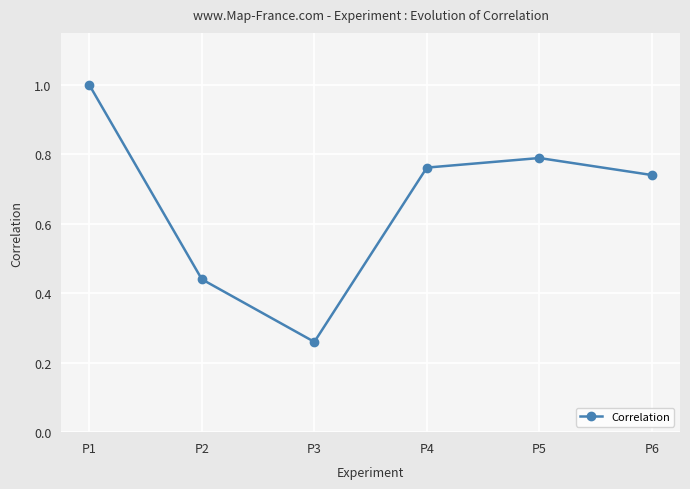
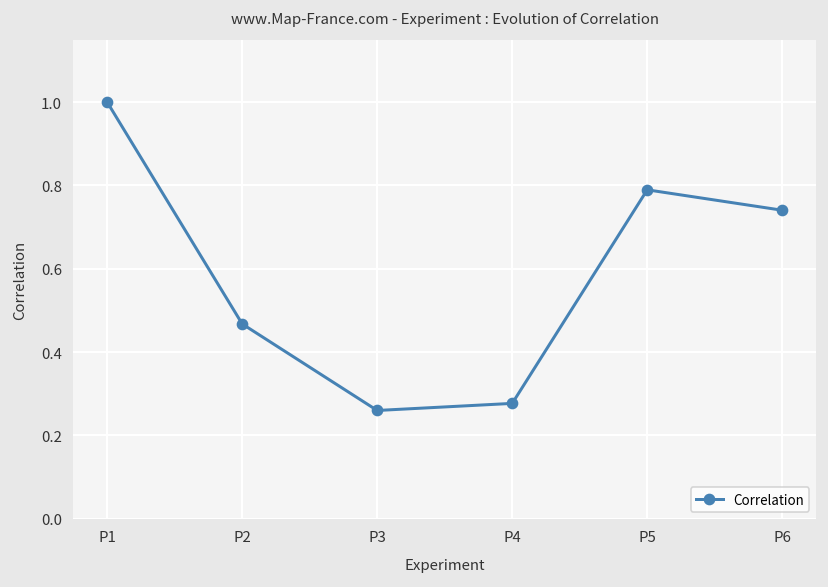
  {
    "P1": 1.00,
-   "P2": 0.44,
+   "P2": 0.47,
    "P3": 0.26,
-   "P4": 0.76,
+   "P4": 0.28,
    "P5": 0.79,
    "P6": 0.74
  }
